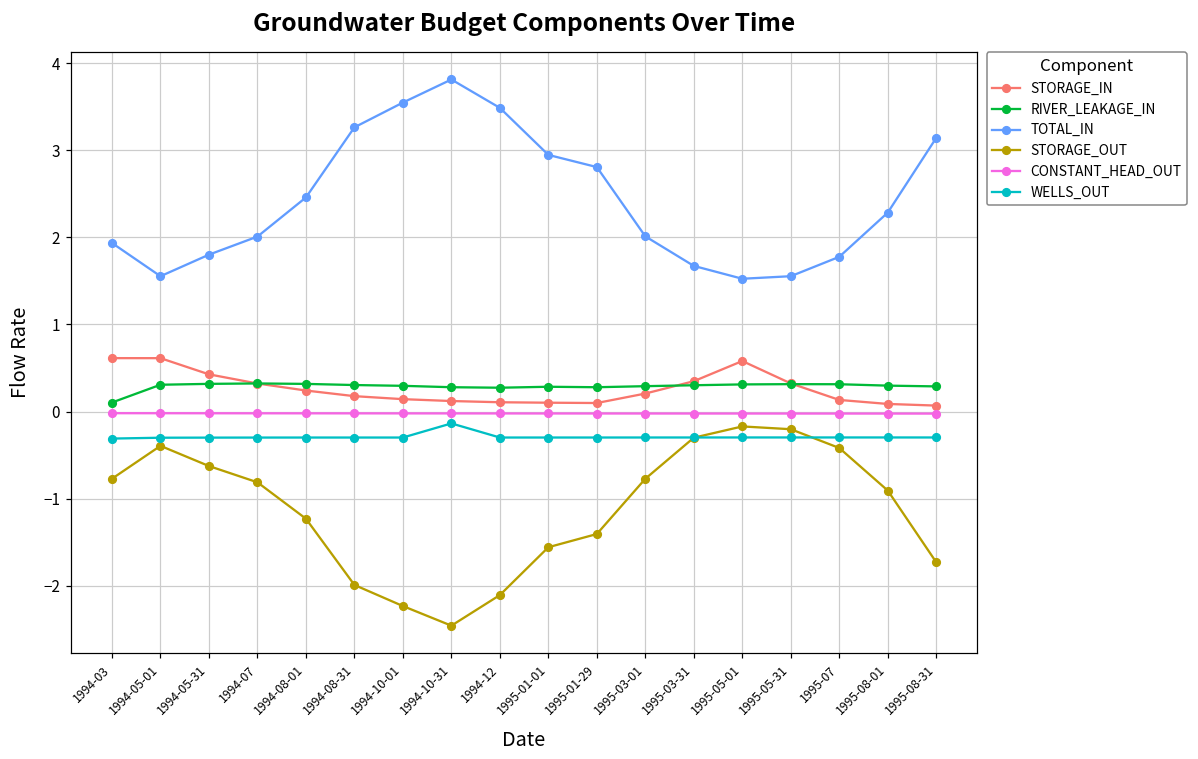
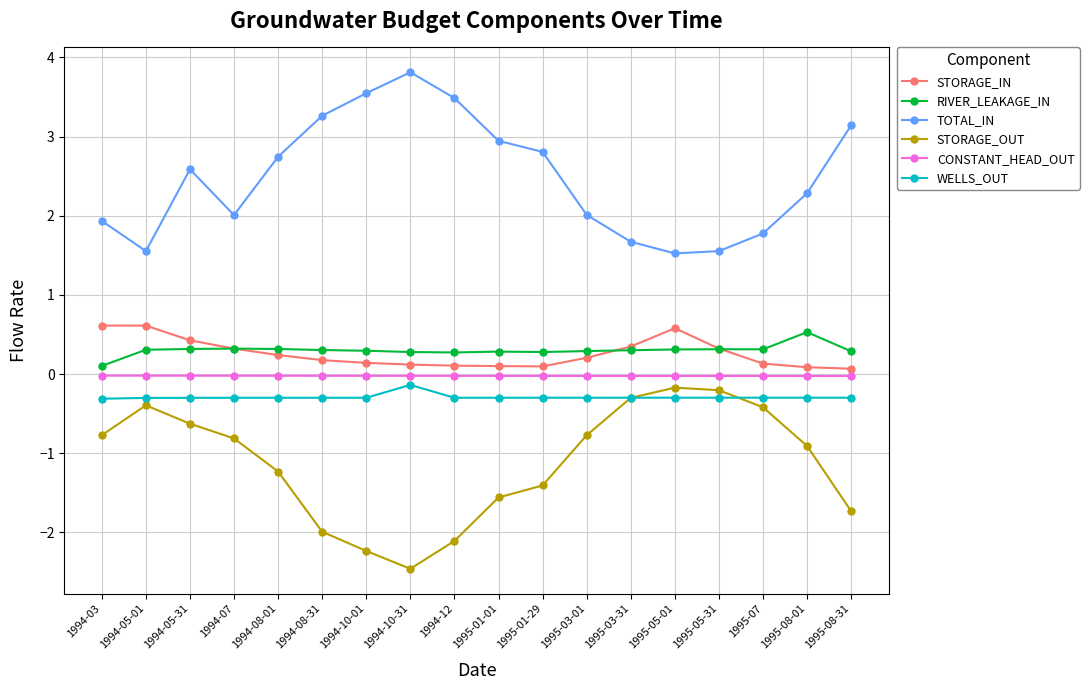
  {
    "STORAGE_IN": {
      "1994-03": 0.6,
      "1994-05-01": 0.6,
      "1994-05-31": 0.4,
      "1994-08-01": 0.2,
      "1994-08-31": 0.2,
      "1994-10-01": 0.1,
      "1994-10-31": 0.1,
      "1994-12": 0.1,
      "1995-01-01": 0.1,
      "1995-01-29": 0.1,
      "1995-03-01": 0.2,
      "1995-03-31": 0.3,
      "1995-05-01": 0.6,
      "1995-07": 0.1,
      "1995-08-01": 0.1,
      "1995-08-31": 0.1
    },
    "RIVER_LEAKAGE_IN": {
      "1994-03": 0.1,
      "1994-05-01": 0.3,
      "1994-05-31": 0.3,
      "1994-08-01": 0.3,
      "1994-08-31": 0.3,
      "1994-10-01": 0.3,
      "1994-10-31": 0.3,
      "1994-12": 0.3,
      "1995-01-01": 0.3,
      "1995-01-29": 0.3,
      "1995-03-01": 0.3,
      "1995-03-31": 0.3,
      "1995-05-01": 0.3,
      "1995-07": 0.3,
-     "1995-08-01": 0.3,
+     "1995-08-01": 0.5,
      "1995-08-31": 0.3
    },
    "TOTAL_IN": {
      "1994-03": 1.9,
      "1994-05-01": 1.6,
-     "1994-05-31": 1.8,
+     "1994-05-31": 2.6,
      "1994-07": 2.0,
-     "1994-08-01": 2.5,
+     "1994-08-01": 2.7,
      "1994-08-31": 3.3,
      "1994-10-01": 3.5,
      "1994-10-31": 3.8,
      "1994-12": 3.5,
      "1995-01-01": 2.9,
      "1995-01-29": 2.8,
      "1995-03-01": 2.0,
      "1995-03-31": 1.7,
      "1995-05-01": 1.5,
      "1995-05-31": 1.6,
      "1995-07": 1.8,
      "1995-08-01": 2.3,
      "1995-08-31": 3.1
    },
    "STORAGE_OUT": {
      "1994-03": -0.8,
      "1994-05-01": -0.4,
      "1994-05-31": -0.6,
      "1994-07": -0.8,
      "1994-08-01": -1.2,
      "1994-08-31": -2.0,
      "1994-10-01": -2.2,
      "1994-10-31": -2.5,
      "1994-12": -2.1,
      "1995-01-01": -1.6,
      "1995-01-29": -1.4,
      "1995-03-01": -0.8,
      "1995-05-01": -0.2,
      "1995-05-31": -0.2,
      "1995-07": -0.4,
      "1995-08-01": -0.9,
      "1995-08-31": -1.7
    },
    "CONSTANT_HEAD_OUT": {
      "1994-03": 0.0,
      "1994-05-01": 0.0,
      "1994-05-31": 0.0,
      "1994-07": 0.0,
      "1994-08-01": 0.0,
      "1994-08-31": 0.0,
      "1994-10-01": 0.0,
      "1994-10-31": 0.0,
      "1994-12": 0.0,
      "1995-01-01": 0.0,
      "1995-01-29": 0.0,
      "1995-03-01": 0.0,
      "1995-03-31": 0.0,
      "1995-05-01": 0.0,
      "1995-05-31": 0.0,
      "1995-07": 0.0,
      "1995-08-01": 0.0,
      "1995-08-31": 0.0
    },
    "WELLS_OUT": {
      "1994-03": -0.3,
      "1994-05-01": -0.3,
      "1994-05-31": -0.3,
      "1994-07": -0.3,
      "1994-08-01": -0.3,
      "1994-08-31": -0.3,
      "1994-10-01": -0.3,
      "1994-10-31": -0.1,
      "1994-12": -0.3,
      "1995-01-01": -0.3,
      "1995-01-29": -0.3,
      "1995-03-01": -0.3,
      "1995-05-01": -0.3,
      "1995-05-31": -0.3,
      "1995-07": -0.3,
      "1995-08-01": -0.3,
      "1995-08-31": -0.3
    }
  }
